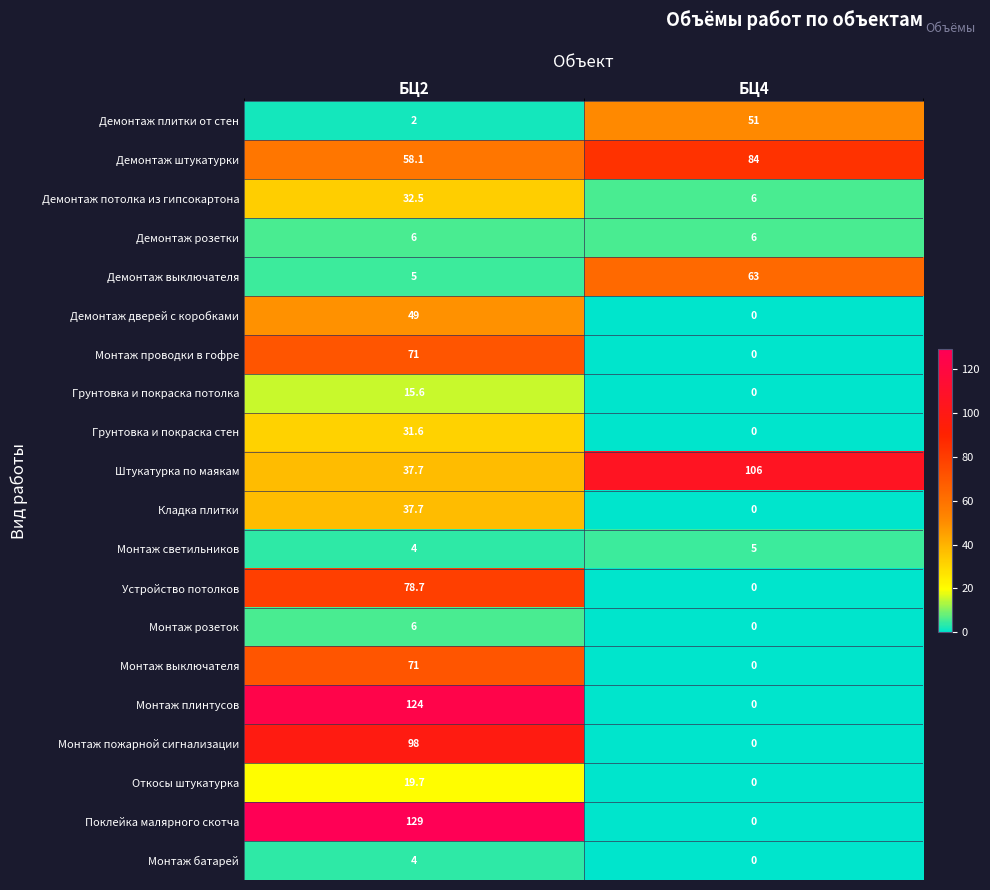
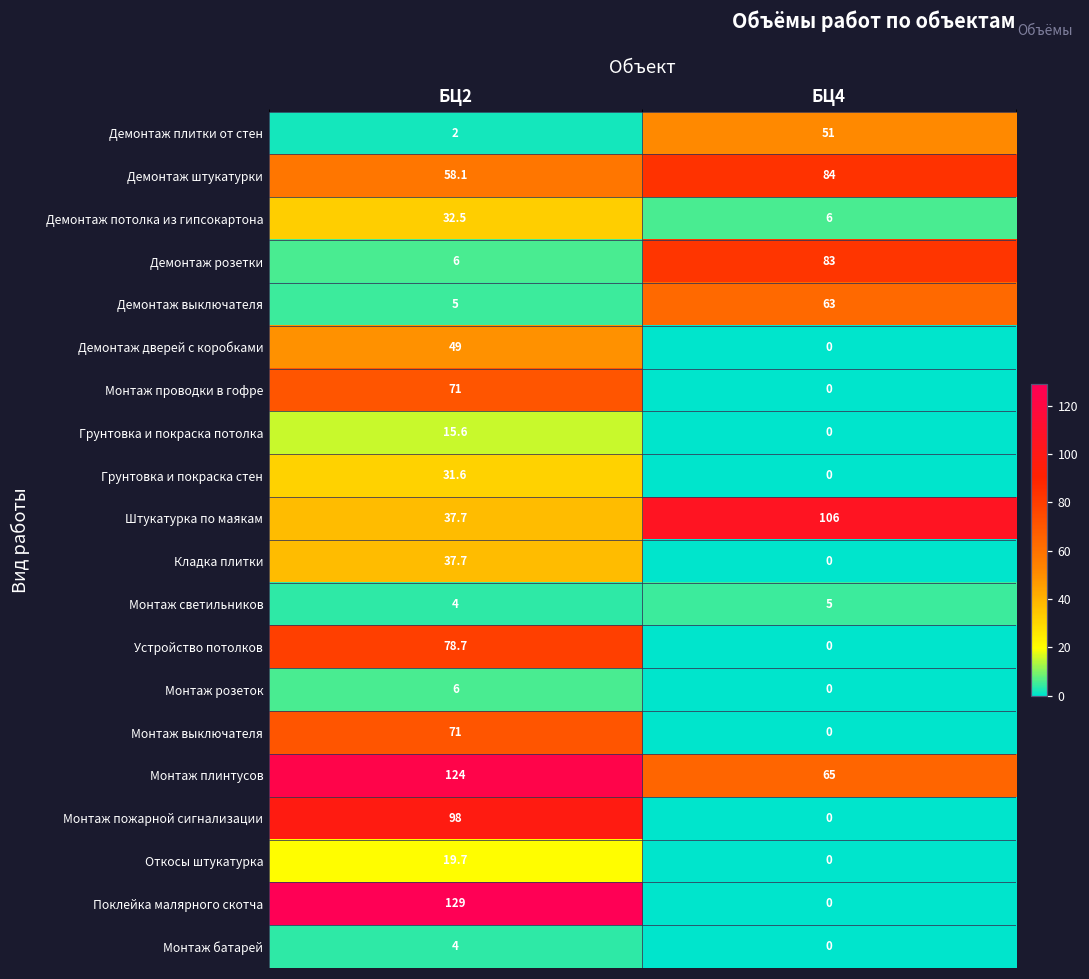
  {
    "Демонтаж плитки от стен": {
      "БЦ2": 2,
      "БЦ4": 51
    },
    "Демонтаж штукатурки": {
      "БЦ2": 58.1,
      "БЦ4": 84
    },
    "Демонтаж потолка из гипсокартона": {
      "БЦ2": 32.5,
      "БЦ4": 6
    },
    "Демонтаж розетки": {
      "БЦ2": 6,
-     "БЦ4": 6
+     "БЦ4": 83
    },
    "Демонтаж выключателя": {
      "БЦ2": 5,
      "БЦ4": 63
    },
    "Демонтаж дверей с коробками": {
      "БЦ2": 49,
      "БЦ4": 0
    },
    "Монтаж проводки в гофре": {
      "БЦ2": 71,
      "БЦ4": 0
    },
    "Грунтовка и покраска потолка": {
      "БЦ2": 15.6,
      "БЦ4": 0
    },
    "Грунтовка и покраска стен": {
      "БЦ2": 31.6,
      "БЦ4": 0
    },
    "Штукатурка по маякам": {
      "БЦ2": 37.7,
      "БЦ4": 106
    },
    "Кладка плитки": {
      "БЦ2": 37.7,
      "БЦ4": 0
    },
    "Монтаж светильников": {
      "БЦ2": 4,
      "БЦ4": 5
    },
    "Устройство потолков": {
      "БЦ2": 78.7,
      "БЦ4": 0
    },
    "Монтаж розеток": {
      "БЦ2": 6,
      "БЦ4": 0
    },
    "Монтаж выключателя": {
      "БЦ2": 71,
      "БЦ4": 0
    },
    "Монтаж плинтусов": {
      "БЦ2": 124,
-     "БЦ4": 0
+     "БЦ4": 65
    },
    "Монтаж пожарной сигнализации": {
      "БЦ2": 98,
      "БЦ4": 0
    },
    "Откосы штукатурка": {
      "БЦ2": 19.7,
      "БЦ4": 0
    },
    "Поклейка малярного скотча": {
      "БЦ2": 129,
      "БЦ4": 0
    },
    "Монтаж батарей": {
      "БЦ2": 4,
      "БЦ4": 0
    }
  }
